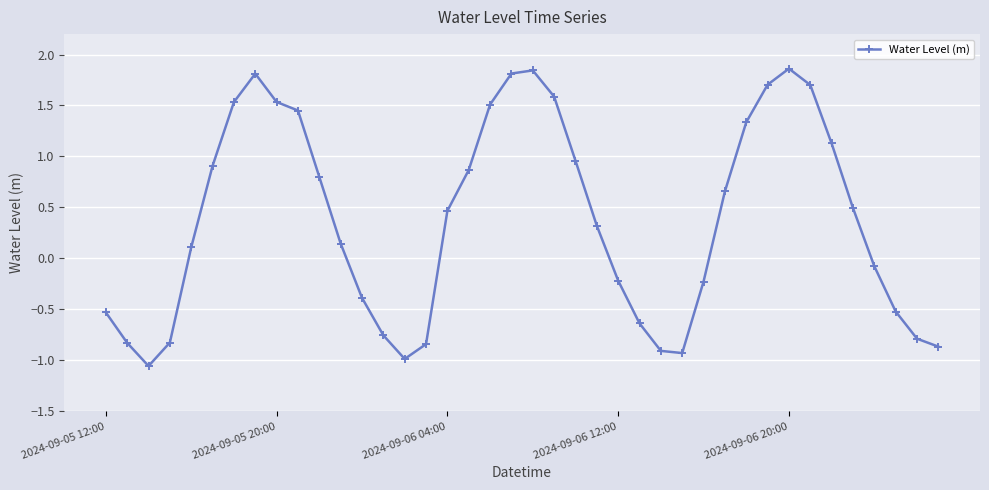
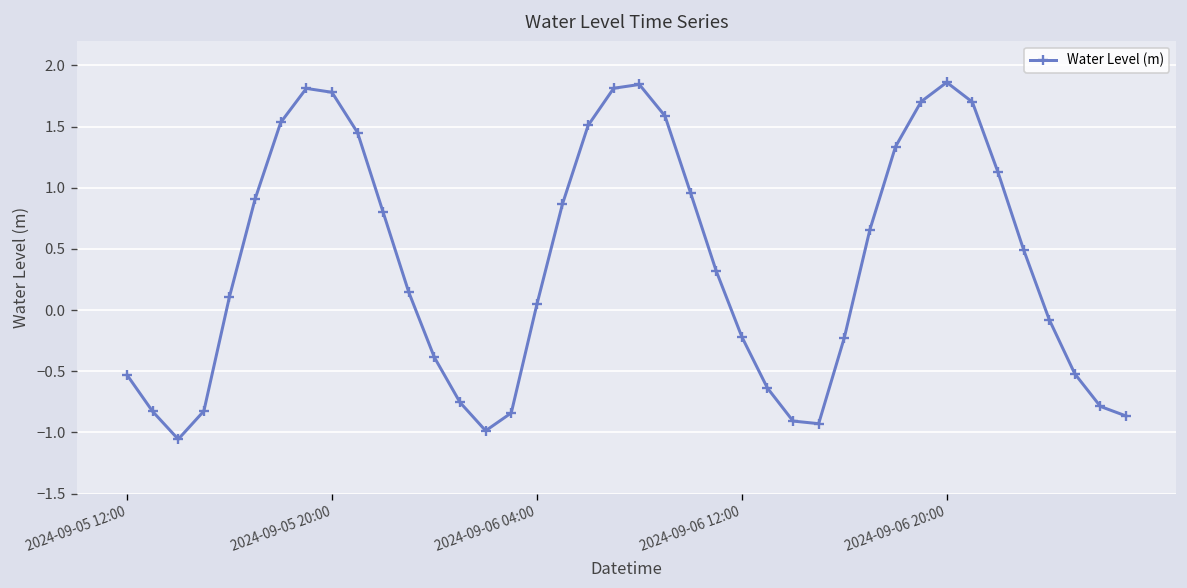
  {
    "2024-09-05 12:00": -0.53,
-   "2024-09-05 20:00": 1.53,
-   "2024-09-06 04:00": 0.47,
+   "2024-09-05 20:00": 1.78,
+   "2024-09-06 04:00": 0.05,
    "2024-09-06 12:00": -0.22,
    "2024-09-06 20:00": 1.86
  }
